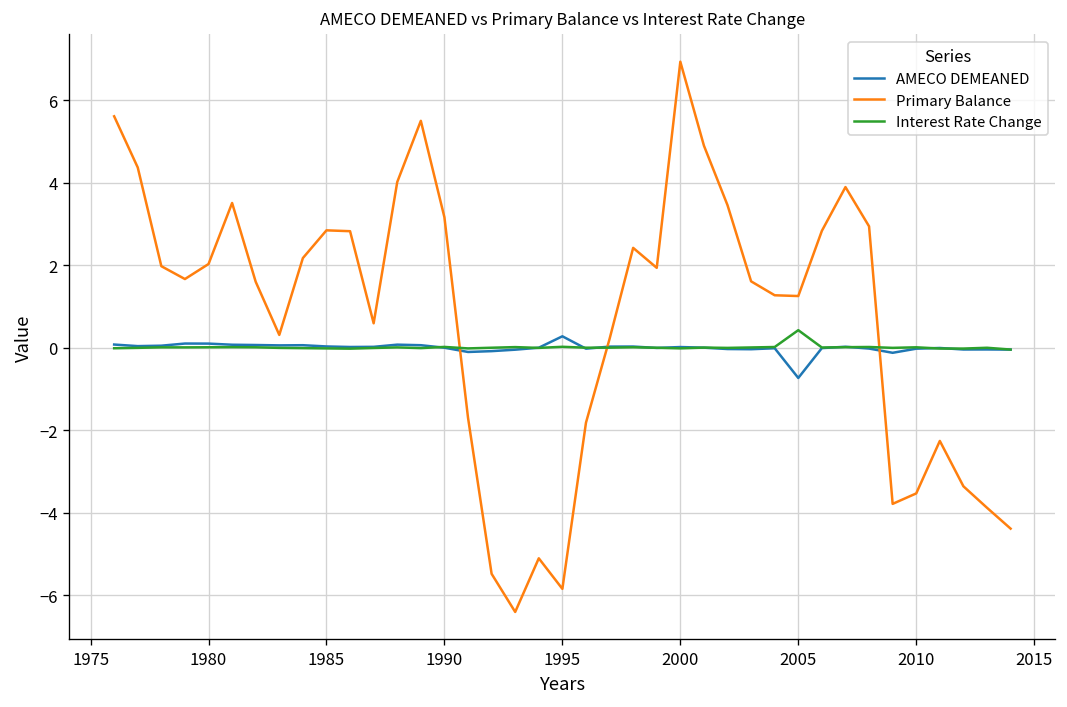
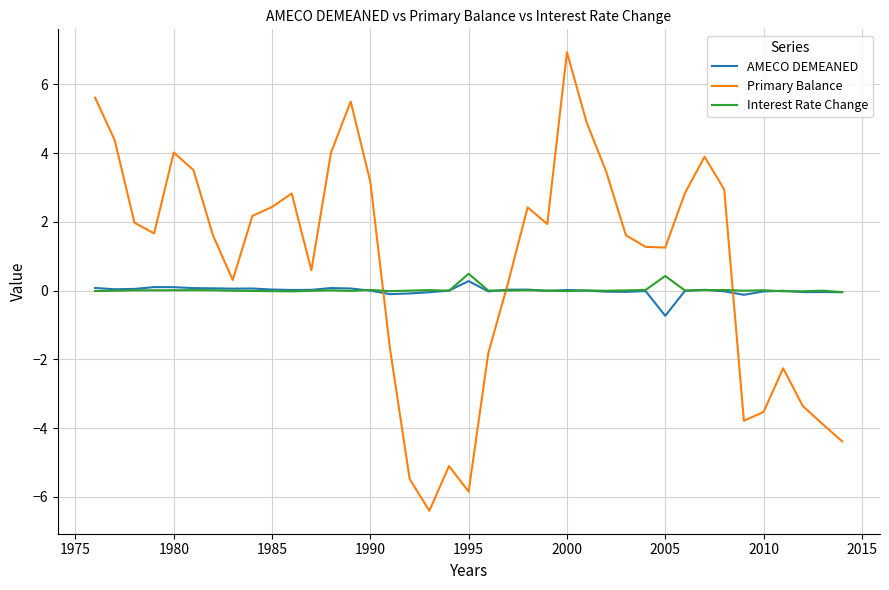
  {
    "AMECO DEMEANED": {
      "1980": 0.1,
      "1995": 0.3,
      "2005": -0.7
    },
    "Primary Balance": {
-     "1980": 2.0,
-     "1985": 2.8,
+     "1980": 4.0,
+     "1985": 2.4,
      "1990": 3.2,
      "1995": -5.8,
      "2000": 6.9,
      "2005": 1.3,
      "2010": -3.5
    },
    "Interest Rate Change": {
      "1980": 0.0,
-     "1995": 0.0,
+     "1995": 0.5,
      "2005": 0.4
    }
  }
